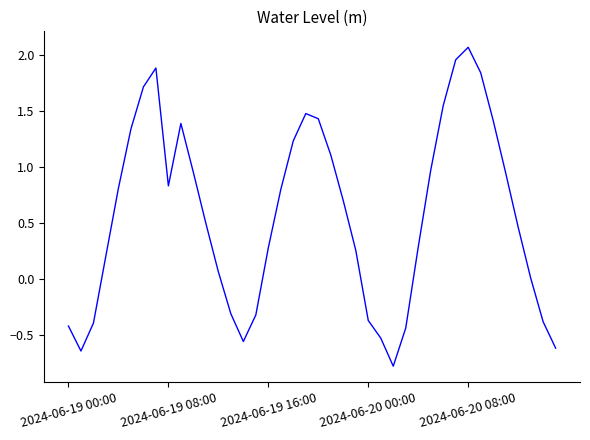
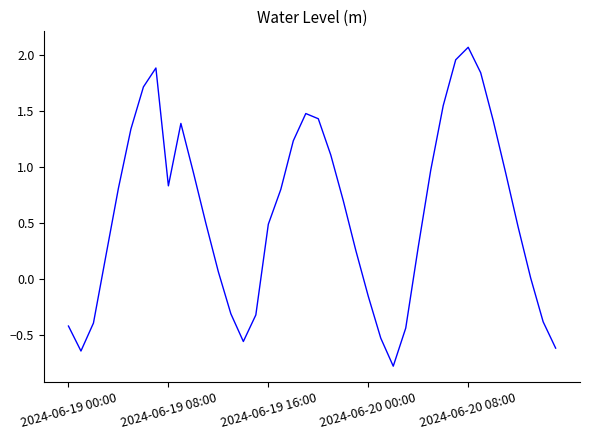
  {
    "2024-06-19 00:00": -0.42,
    "2024-06-19 08:00": 0.83,
-   "2024-06-19 16:00": 0.28,
-   "2024-06-20 00:00": -0.37,
+   "2024-06-19 16:00": 0.49,
+   "2024-06-20 00:00": -0.15,
    "2024-06-20 08:00": 2.07
  }
